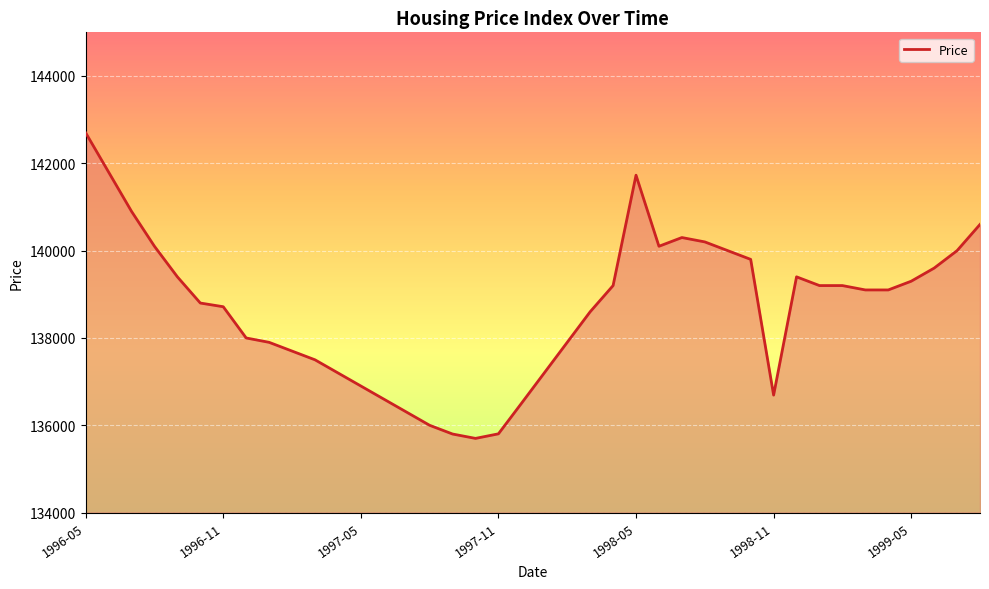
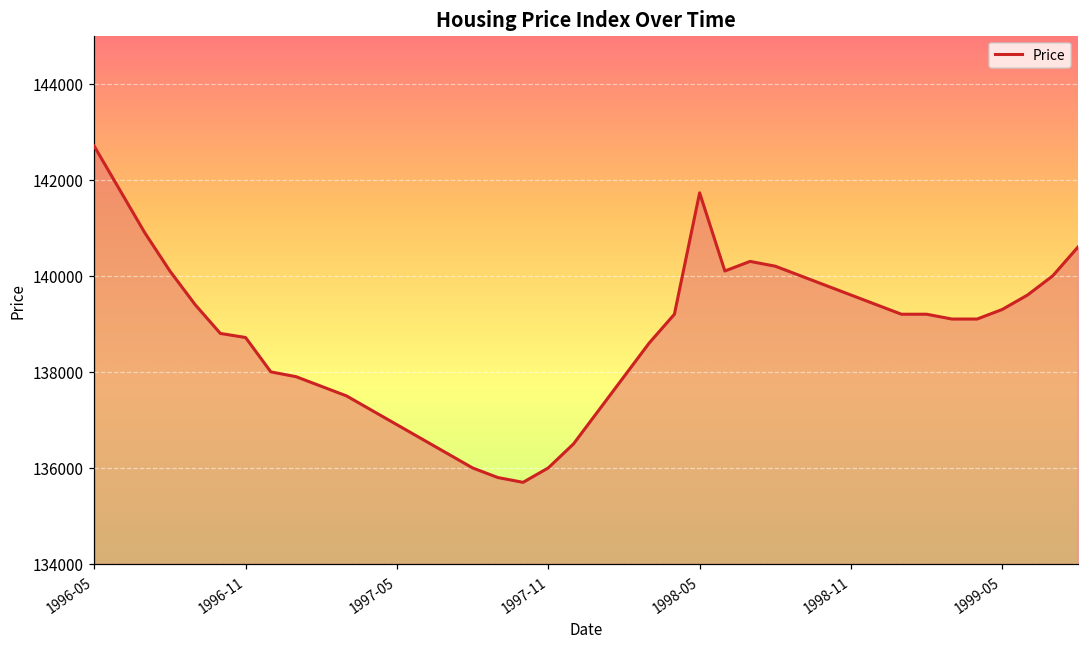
  {
    "1996-05": 142700,
    "1996-11": 138700,
    "1997-05": 136900,
-   "1997-11": 135800,
+   "1997-11": 136000,
    "1998-05": 141700,
-   "1998-11": 136700,
+   "1998-11": 139600,
    "1999-05": 139300
  }
